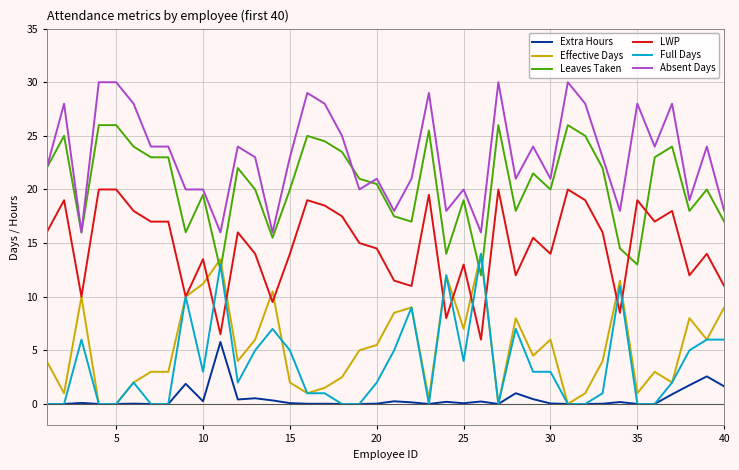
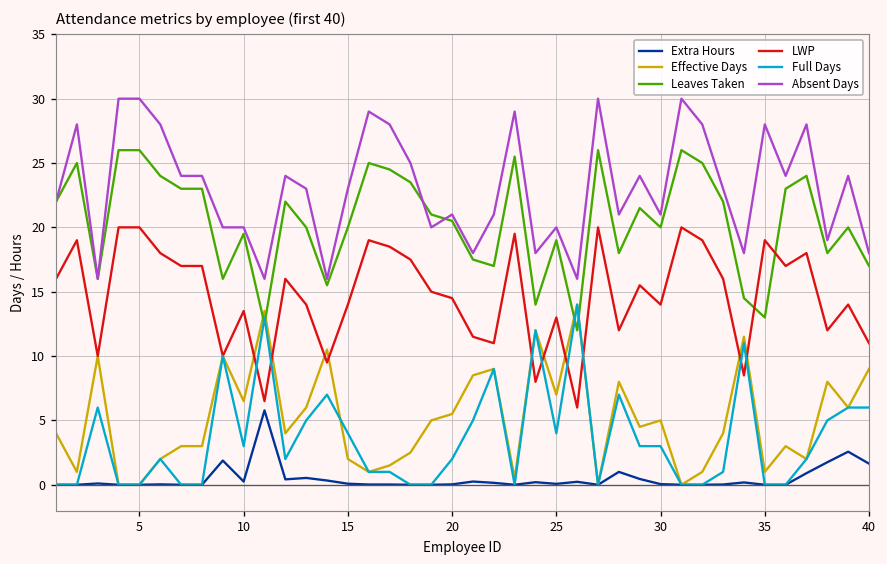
  {
    "Extra Hours": {
      "10": 0.3,
      "15": 0.1,
      "20": 0.0,
      "25": 0.1,
      "30": 0.1,
      "40": 1.6
    },
    "Effective Days": {
-     "10": 11.2,
+     "10": 6.5,
      "15": 2.0,
      "20": 5.5,
      "25": 7.0,
-     "30": 6,
+     "30": 5,
      "35": 1.0,
      "40": 9.0
    },
    "Leaves Taken": {
      "5": 26.0,
      "10": 19.5,
      "15": 20.0,
      "20": 20.5,
      "25": 19.0,
      "30": 20.0,
      "35": 13.0,
      "40": 17.0
    },
    "LWP": {
      "5": 20.0,
      "10": 13.5,
      "15": 14.0,
      "20": 14.5,
      "25": 13.0,
      "30": 14.0,
      "35": 19.0,
      "40": 11.0
    },
    "Full Days": {
      "10": 3,
-     "15": 5,
+     "15": 4,
      "20": 2,
      "25": 4,
      "30": 3,
      "40": 6
    },
    "Absent Days": {
      "5": 30.0,
      "10": 20.0,
      "15": 23.0,
      "20": 21.0,
      "25": 20.0,
      "30": 21.0,
      "35": 28.0,
      "40": 18.0
    }
  }
